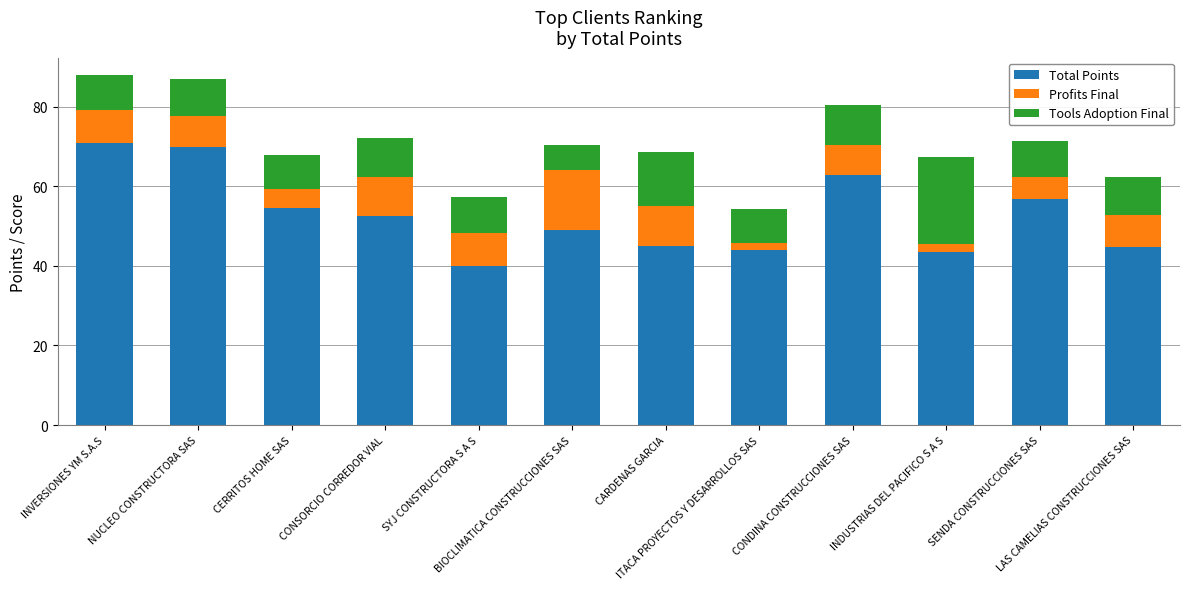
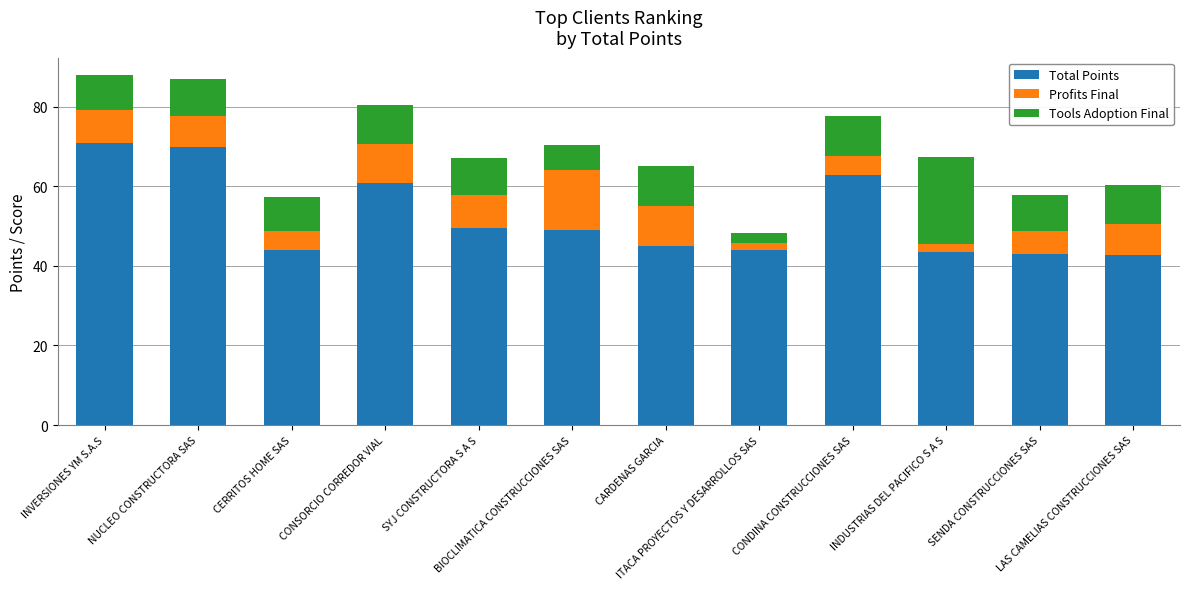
  {
    "Total Points": {
      "INVERSIONES YM S.A.S": 71,
      "NUCLEO CONSTRUCTORA SAS": 70,
-     "CERRITOS HOME SAS": 55,
-     "CONSORCIO CORREDOR VIAL": 53,
-     "SYJ CONSTRUCTORA S A S": 40,
+     "CERRITOS HOME SAS": 44,
+     "CONSORCIO CORREDOR VIAL": 61,
+     "SYJ CONSTRUCTORA S A S": 50,
      "BIOCLIMATICA CONSTRUCCIONES SAS": 49,
      "CARDENAS GARCIA": 45,
      "ITACA PROYECTOS Y DESARROLLOS SAS": 44,
      "CONDINA CONSTRUCCIONES SAS": 63,
      "INDUSTRIAS DEL PACIFICO S A S": 43,
-     "SENDA CONSTRUCCIONES SAS": 57,
-     "LAS CAMELIAS CONSTRUCCIONES SAS": 45
+     "SENDA CONSTRUCCIONES SAS": 43,
+     "LAS CAMELIAS CONSTRUCCIONES SAS": 43
    },
    "Profits Final": {
      "INVERSIONES YM S.A.S": 8,
      "NUCLEO CONSTRUCTORA SAS": 8,
      "CERRITOS HOME SAS": 5,
      "CONSORCIO CORREDOR VIAL": 10,
      "SYJ CONSTRUCTORA S A S": 8,
      "BIOCLIMATICA CONSTRUCCIONES SAS": 15,
      "CARDENAS GARCIA": 10,
      "ITACA PROYECTOS Y DESARROLLOS SAS": 2,
-     "CONDINA CONSTRUCCIONES SAS": 8,
+     "CONDINA CONSTRUCCIONES SAS": 5,
      "INDUSTRIAS DEL PACIFICO S A S": 2,
      "SENDA CONSTRUCCIONES SAS": 6,
      "LAS CAMELIAS CONSTRUCCIONES SAS": 8
    },
    "Tools Adoption Final": {
      "INVERSIONES YM S.A.S": 9,
      "NUCLEO CONSTRUCTORA SAS": 9,
      "CERRITOS HOME SAS": 9,
      "CONSORCIO CORREDOR VIAL": 10,
      "SYJ CONSTRUCTORA S A S": 9,
      "BIOCLIMATICA CONSTRUCCIONES SAS": 6,
-     "CARDENAS GARCIA": 14,
-     "ITACA PROYECTOS Y DESARROLLOS SAS": 8,
+     "CARDENAS GARCIA": 10,
+     "ITACA PROYECTOS Y DESARROLLOS SAS": 3,
      "CONDINA CONSTRUCCIONES SAS": 10,
      "INDUSTRIAS DEL PACIFICO S A S": 22,
      "SENDA CONSTRUCCIONES SAS": 9,
      "LAS CAMELIAS CONSTRUCCIONES SAS": 10
    }
  }
